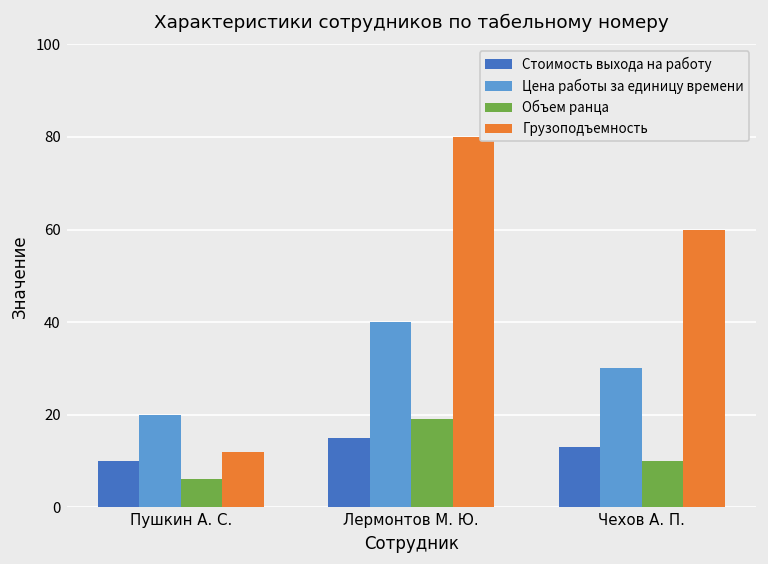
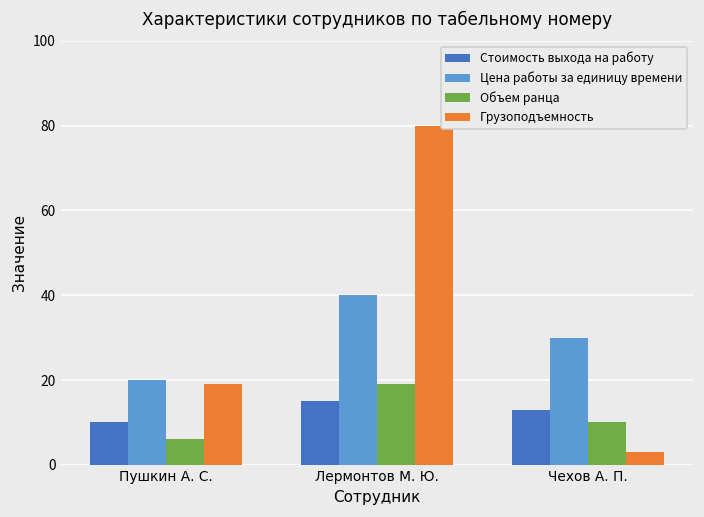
  {
    "Объем ранца": {
      "Пушкин А. С.": 6,
      "Лермонтов М. Ю.": 19,
      "Чехов А. П.": 10
    },
    "Грузоподъемность": {
-     "Пушкин А. С.": 12,
+     "Пушкин А. С.": 19,
      "Лермонтов М. Ю.": 80,
-     "Чехов А. П.": 60
+     "Чехов А. П.": 3
    }
  }
